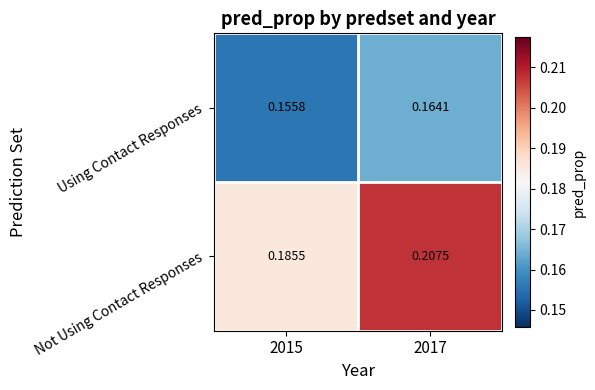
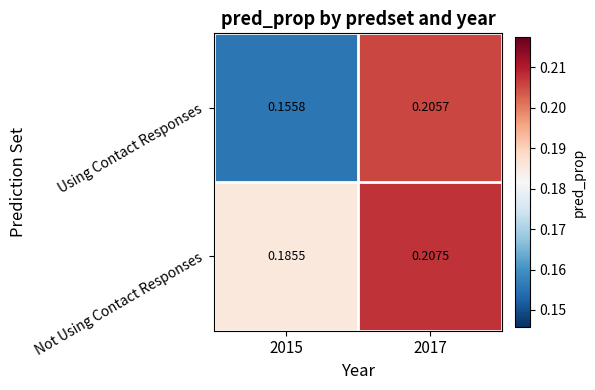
  {
    "Using Contact Responses": {
      "2015": 0.1558,
-     "2017": 0.1641
+     "2017": 0.2057
    },
    "Not Using Contact Responses": {
      "2015": 0.1855,
      "2017": 0.2075
    }
  }
